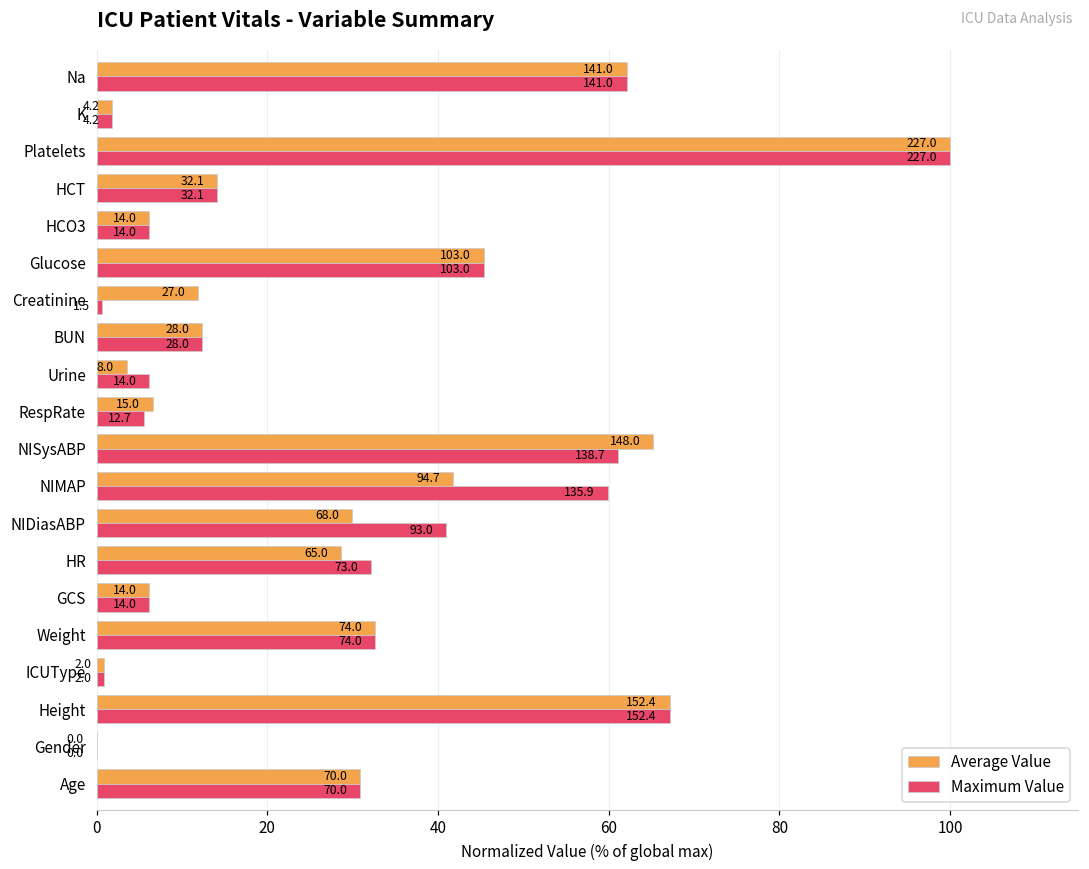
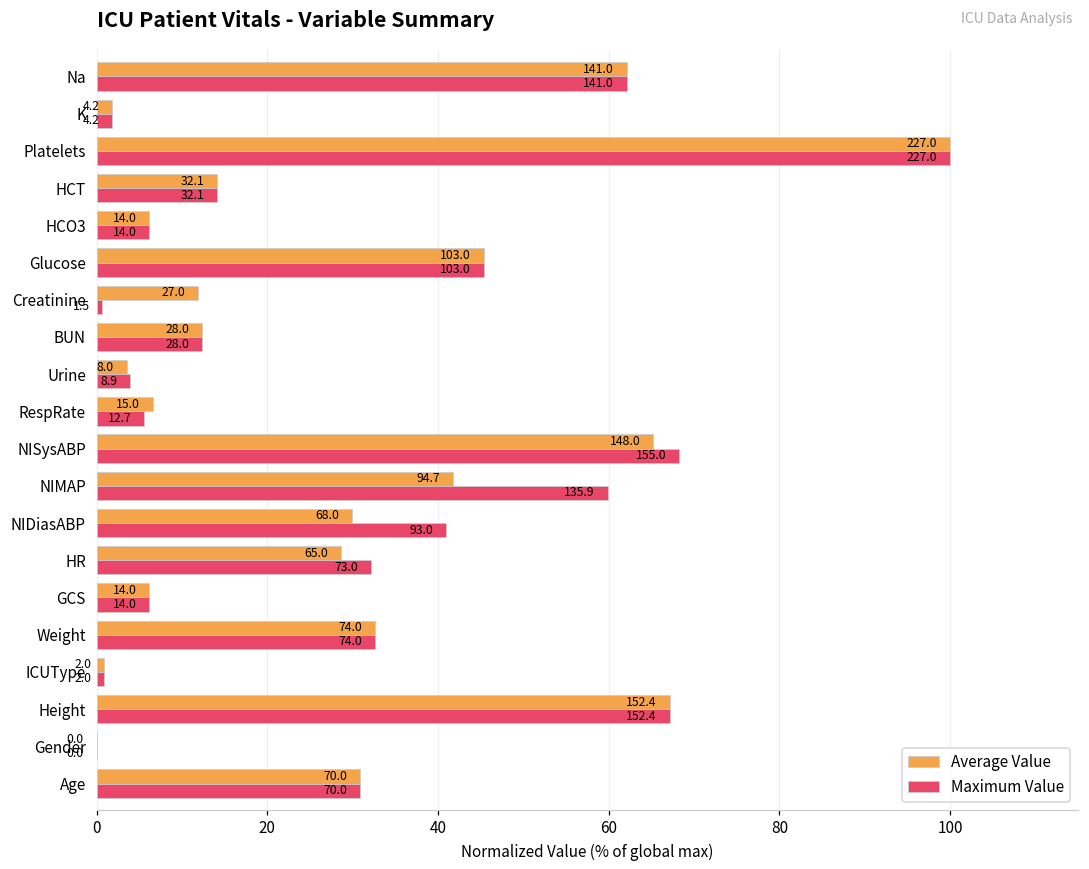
  {
    "Average Value": {
      "Gender": 0.0
    },
    "Maximum Value": {
-     "Urine": 14.0,
-     "NISysABP": 138.7,
+     "Urine": 8.9,
+     "NISysABP": 155.0,
      "Gender": 0.0
    }
  }
